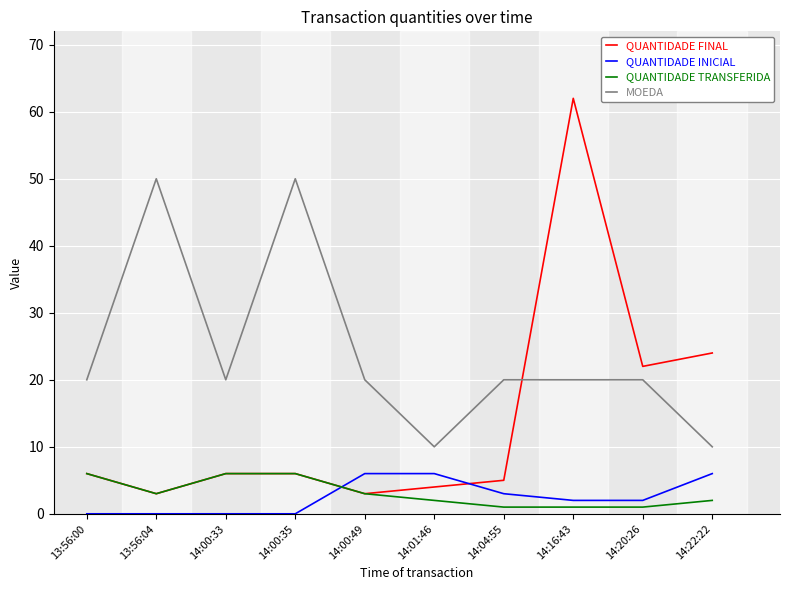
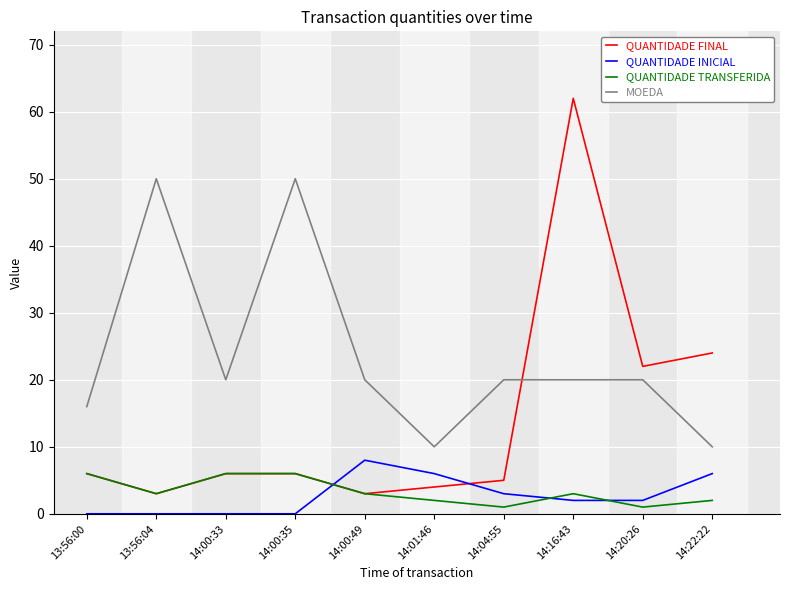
  {
    "QUANTIDADE FINAL": {
      "14:01:46": 4,
      "14:04:55": 5,
      "14:16:43": 62,
      "14:20:26": 22,
      "14:22:22": 24
    },
    "QUANTIDADE INICIAL": {
      "13:56:00": 0,
      "13:56:04": 0,
      "14:00:33": 0,
      "14:00:35": 0,
-     "14:00:49": 6,
+     "14:00:49": 8,
      "14:01:46": 6,
      "14:04:55": 3,
      "14:16:43": 2,
      "14:20:26": 2,
      "14:22:22": 6
    },
    "QUANTIDADE TRANSFERIDA": {
      "14:01:46": 2,
      "14:04:55": 1,
-     "14:16:43": 1,
+     "14:16:43": 3,
      "14:20:26": 1,
      "14:22:22": 2
    },
    "MOEDA": {
-     "13:56:00": 20,
+     "13:56:00": 16,
      "13:56:04": 50,
      "14:00:33": 20,
      "14:00:35": 50,
      "14:00:49": 20,
      "14:01:46": 10,
      "14:04:55": 20,
      "14:16:43": 20,
      "14:20:26": 20,
      "14:22:22": 10
    }
  }
